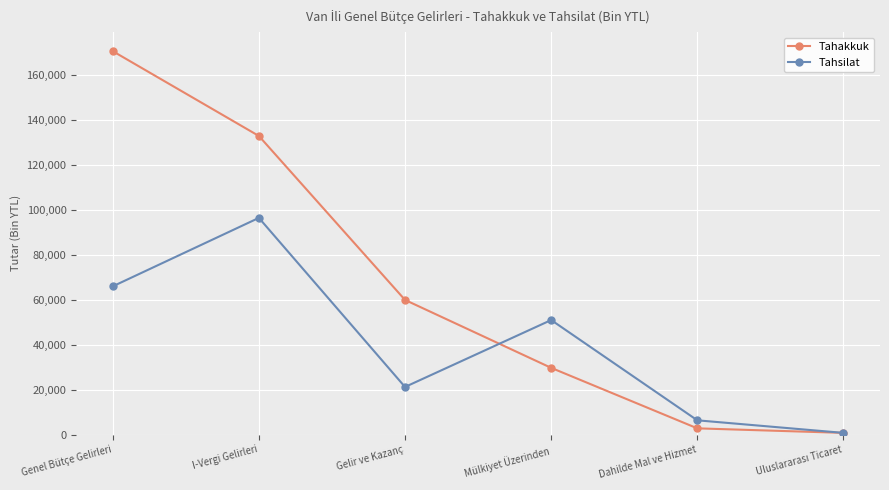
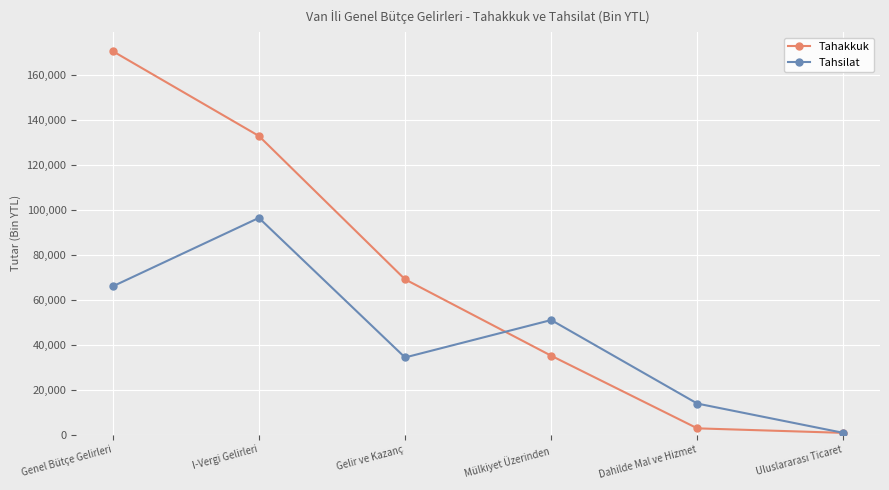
  {
    "Tahakkuk": {
      "Genel Bütçe Gelirleri": "171,000",
      "I-Vergi Gelirleri": "133,000",
-     "Gelir ve Kazanç": "60,000",
-     "Mülkiyet Üzerinden": "30,000",
+     "Gelir ve Kazanç": "69,000",
+     "Mülkiyet Üzerinden": "35,000",
      "Dahilde Mal ve Hizmet": "3,000"
    },
    "Tahsilat": {
      "Genel Bütçe Gelirleri": "66,000",
      "I-Vergi Gelirleri": "96,000",
-     "Gelir ve Kazanç": "21,000",
+     "Gelir ve Kazanç": "34,000",
      "Mülkiyet Üzerinden": "51,000",
-     "Dahilde Mal ve Hizmet": "6,000"
+     "Dahilde Mal ve Hizmet": "14,000"
    }
  }
